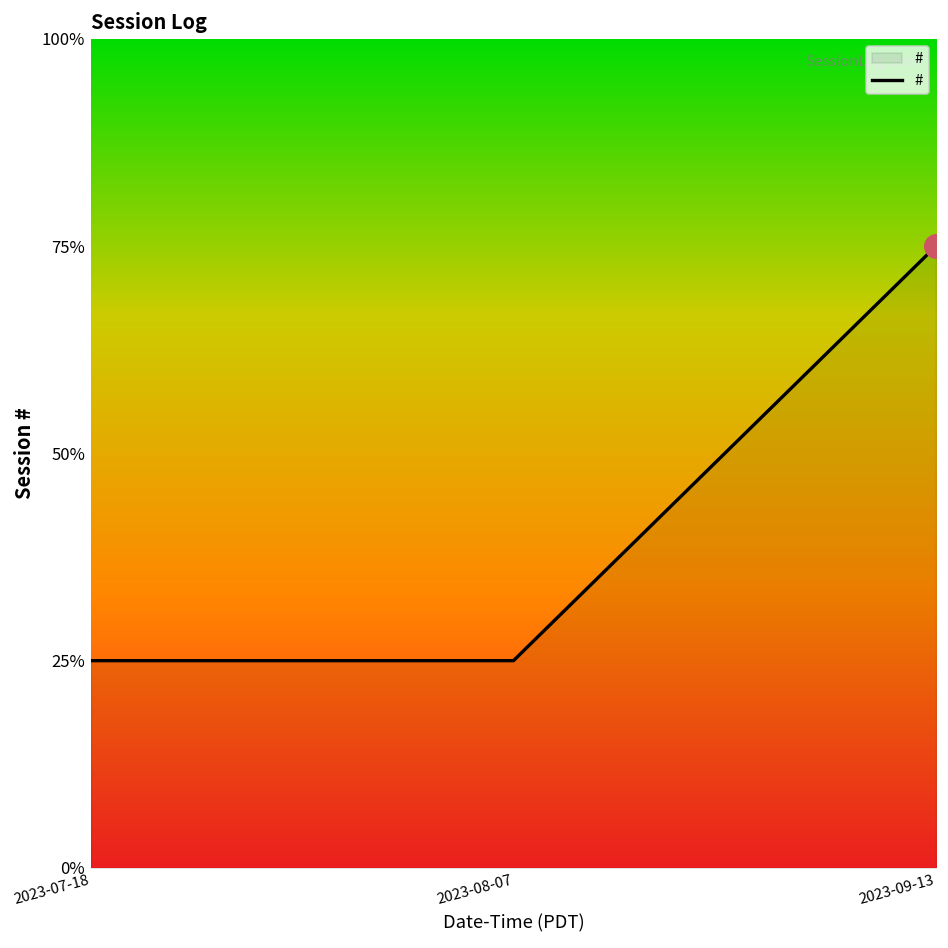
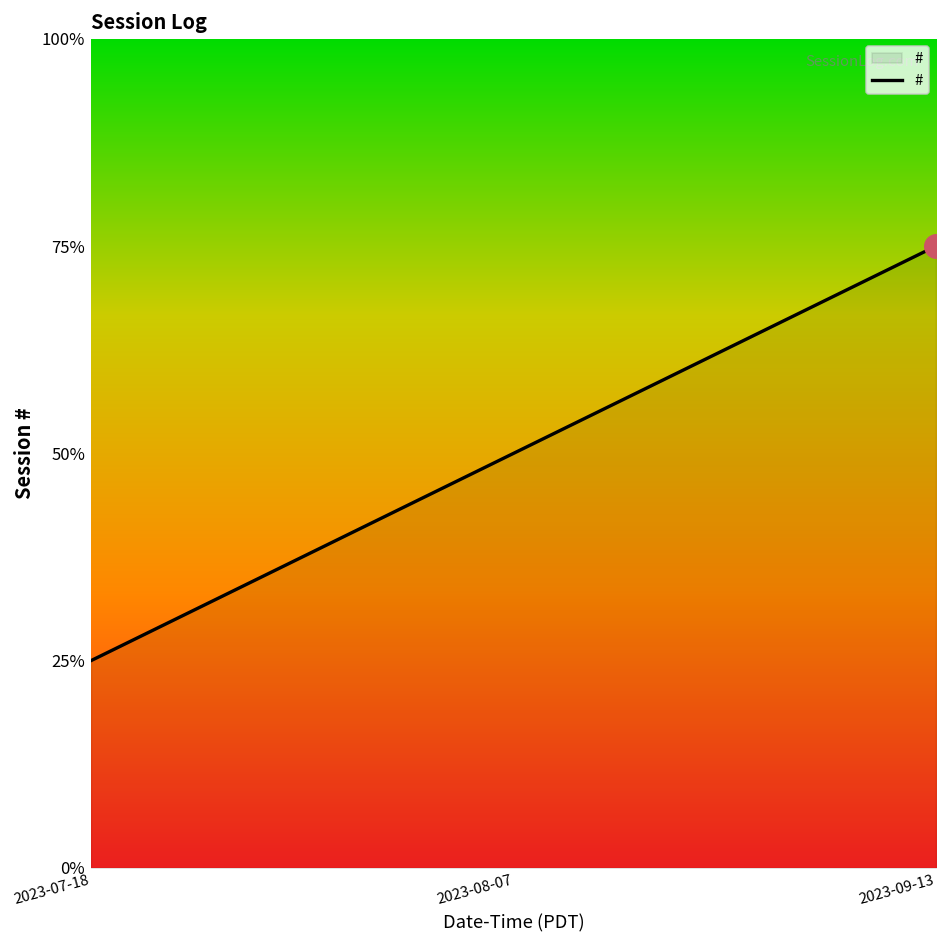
  {
    "#": {
      "2023-07-18": "25%",
-     "2023-08-07": "25%"
+     "2023-08-07": "50%"
    }
  }
